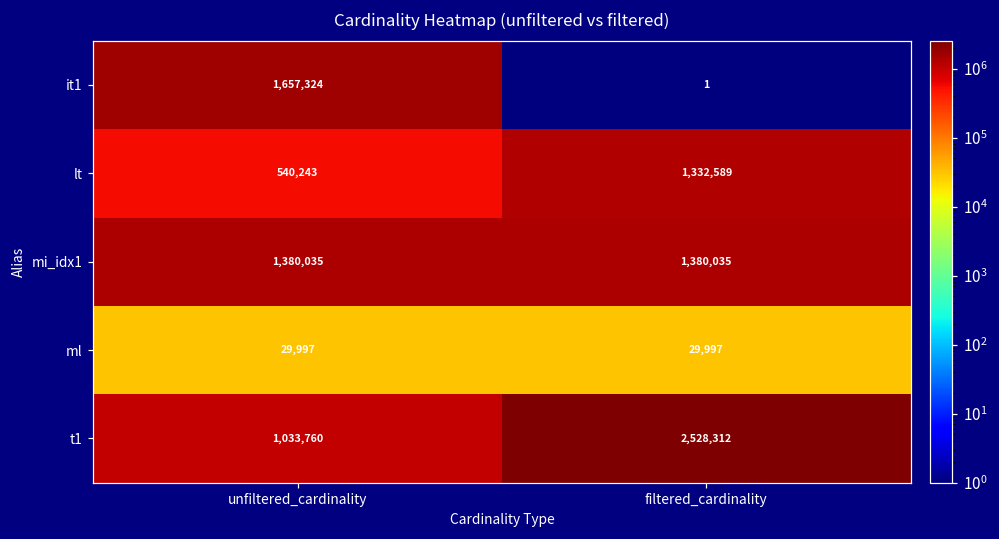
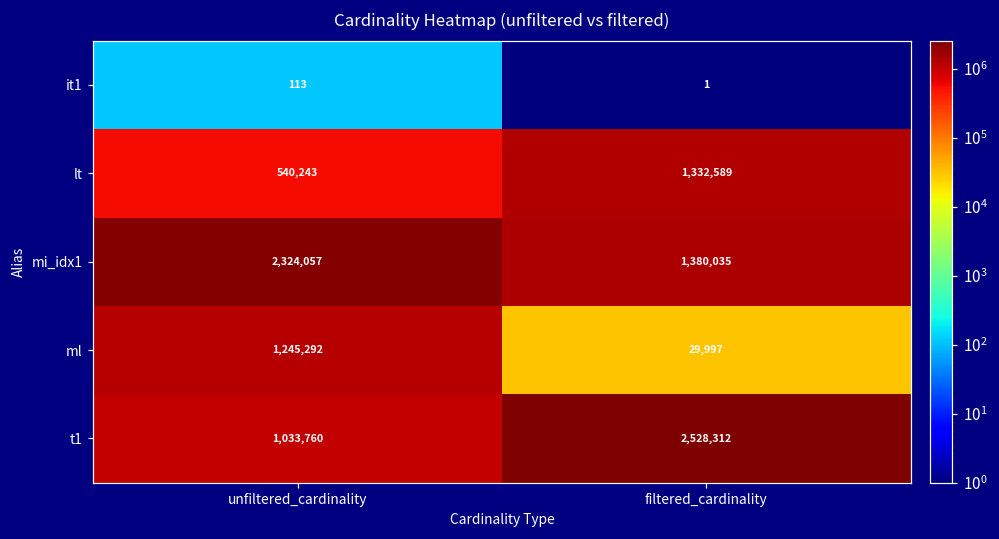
  {
    "it1": {
-     "unfiltered_cardinality": "1,657,324",
+     "unfiltered_cardinality": "113",
      "filtered_cardinality": "1"
    },
    "lt": {
      "unfiltered_cardinality": "540,243",
      "filtered_cardinality": "1,332,589"
    },
    "mi_idx1": {
-     "unfiltered_cardinality": "1,380,035",
+     "unfiltered_cardinality": "2,324,057",
      "filtered_cardinality": "1,380,035"
    },
    "ml": {
-     "unfiltered_cardinality": "29,997",
+     "unfiltered_cardinality": "1,245,292",
      "filtered_cardinality": "29,997"
    },
    "t1": {
      "unfiltered_cardinality": "1,033,760",
      "filtered_cardinality": "2,528,312"
    }
  }
